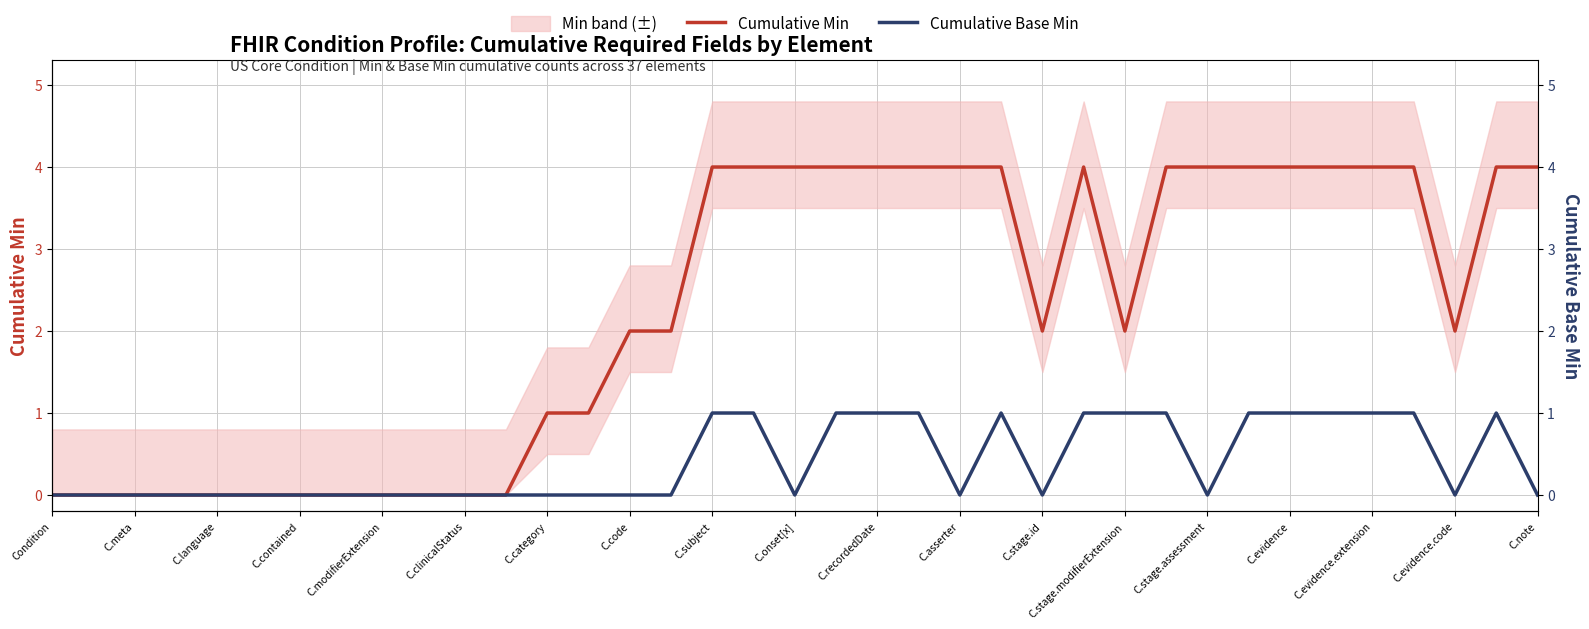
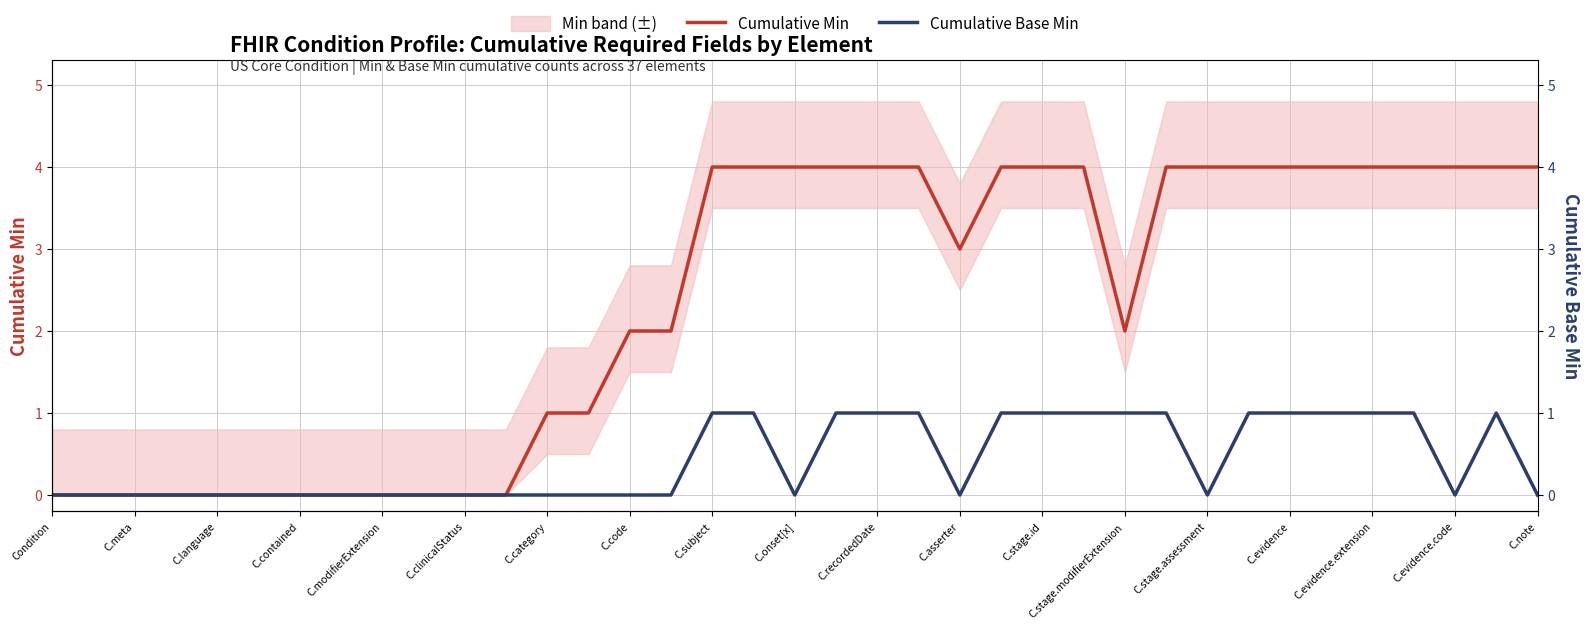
  {
    "Min band (±)": {
      "Condition": 0.8,
      "C.meta": 0.8,
      "C.language": 0.8,
      "C.contained": 0.8,
      "C.modifierExtension": 0.8,
      "C.clinicalStatus": 0.8
    },
    "Cumulative Min": {
      "C.category": 1,
      "C.code": 2,
      "C.subject": 4,
      "C.onset[x]": 4,
      "C.recordedDate": 4,
-     "C.asserter": 4,
-     "C.stage.id": 2,
+     "C.asserter": 3,
+     "C.stage.id": 4,
      "C.stage.modifierExtension": 2,
      "C.stage.assessment": 4,
      "C.evidence": 4,
      "C.evidence.extension": 4,
-     "C.evidence.code": 2,
+     "C.evidence.code": 4,
      "C.note": 4
    },
    "Cumulative Base Min": {
      "C.category": 0,
      "C.code": 0,
      "C.subject": 1,
      "C.onset[x]": 0,
      "C.recordedDate": 1,
      "C.asserter": 0,
-     "C.stage.id": 0,
+     "C.stage.id": 1,
      "C.stage.modifierExtension": 1,
      "C.stage.assessment": 0,
      "C.evidence": 1,
      "C.evidence.extension": 1,
      "C.evidence.code": 0,
      "C.note": 0
    }
  }
